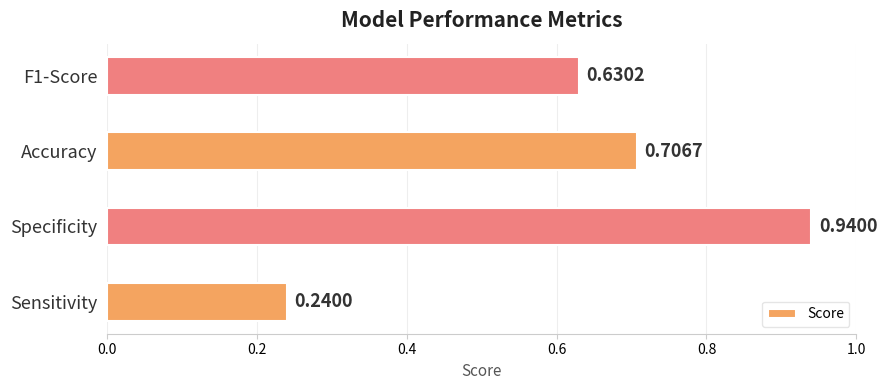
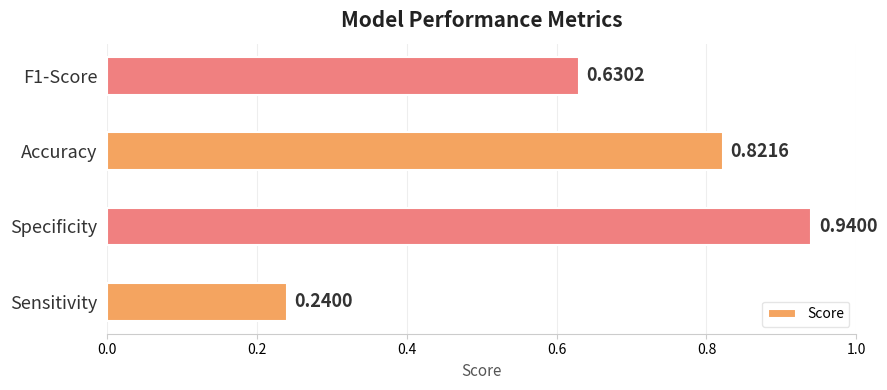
  {
    "F1-Score": 0.6302,
-   "Accuracy": 0.7067,
+   "Accuracy": 0.8216,
    "Specificity": 0.9400,
    "Sensitivity": 0.2400
  }
